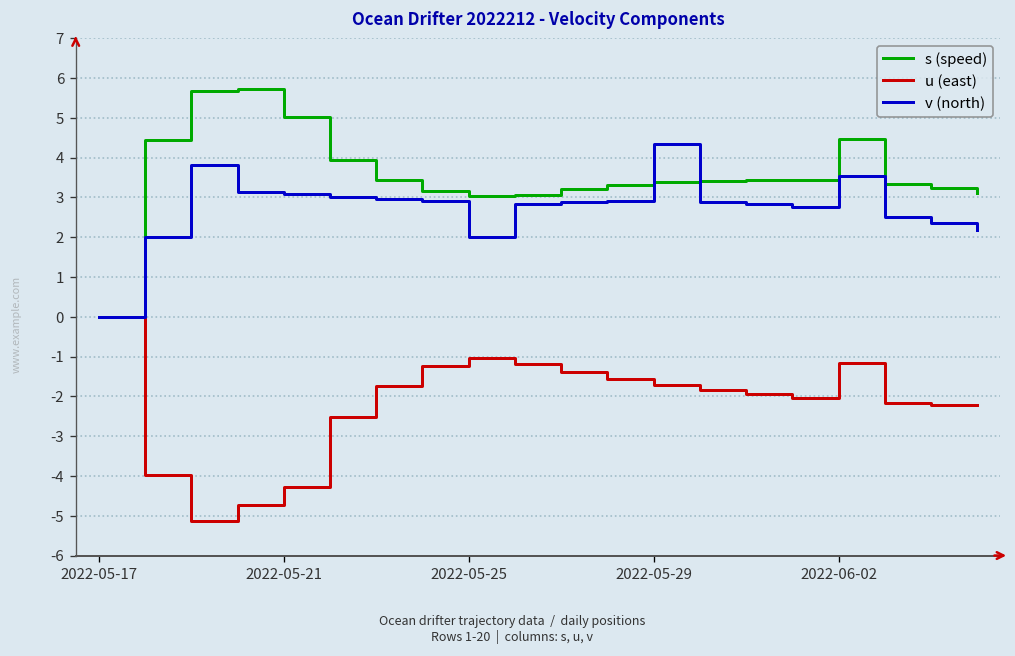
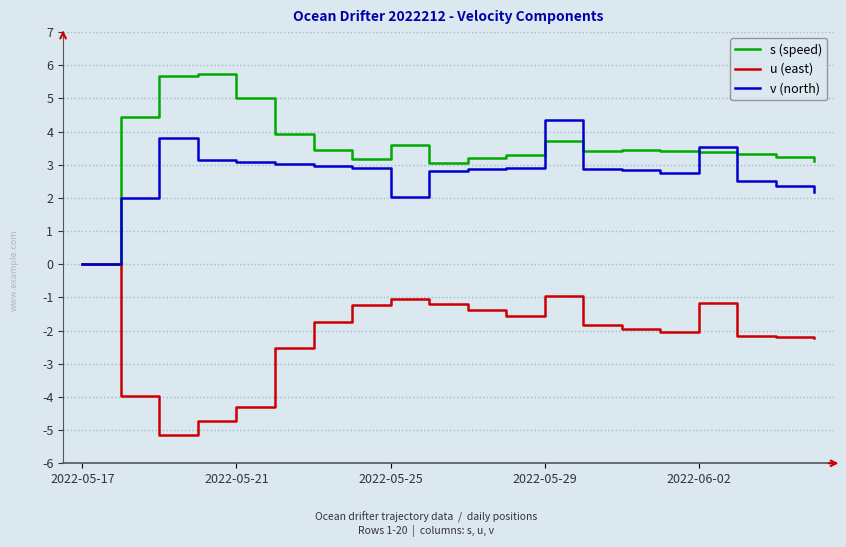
  {
    "s (speed)": {
      "2022-05-21": 5.0,
-     "2022-05-25": 3.0,
-     "2022-05-29": 3.4,
-     "2022-06-02": 4.5
+     "2022-05-25": 3.6,
+     "2022-05-29": 3.7,
+     "2022-06-02": 3.4
    },
    "u (east)": {
      "2022-05-21": -4.3,
      "2022-05-25": -1.0,
-     "2022-05-29": -1.7,
+     "2022-05-29": -1.0,
      "2022-06-02": -1.2
    },
    "v (north)": {
      "2022-05-21": 3.1,
      "2022-05-25": 2.0,
      "2022-05-29": 4.3,
      "2022-06-02": 3.5
    }
  }
